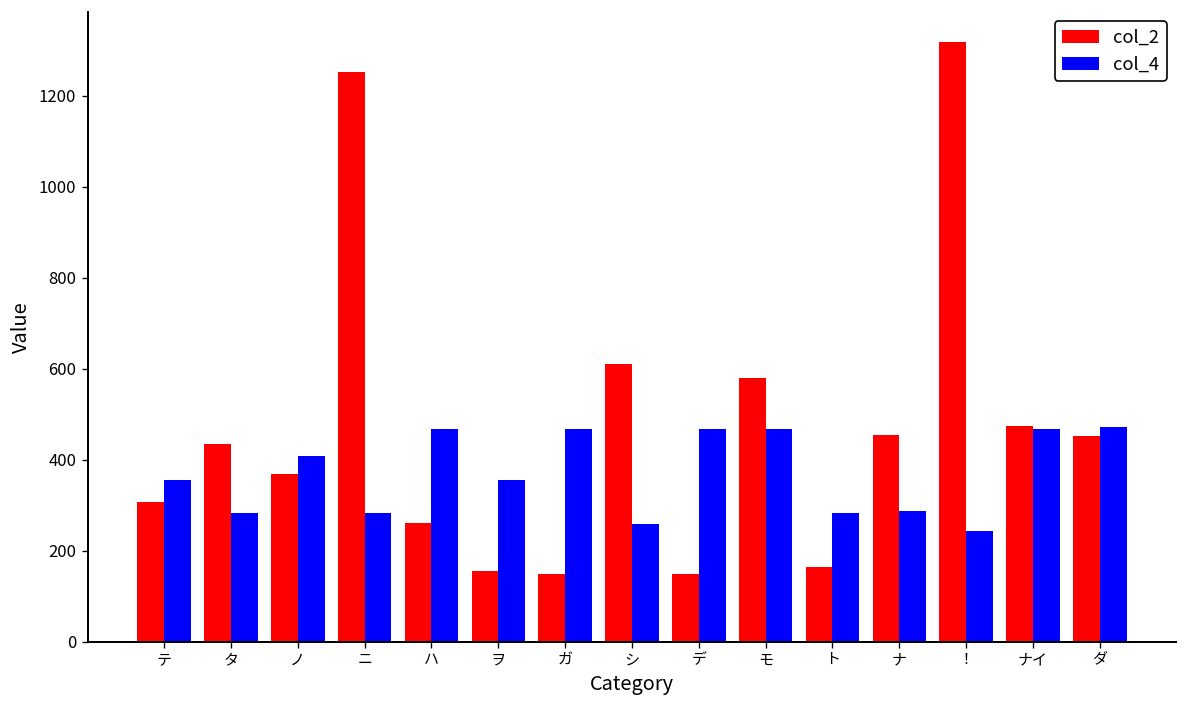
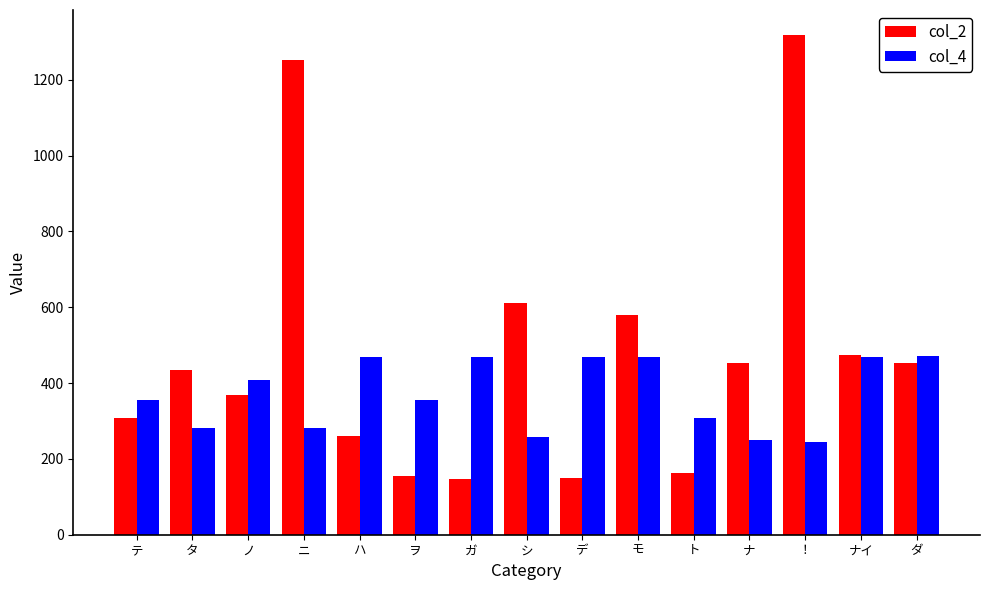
  {
    "col_2": {
      "テ": 310,
      "タ": 440,
      "ノ": 370,
      "ニ": 1250,
      "ハ": 260,
      "ヲ": 160,
      "ガ": 150,
      "シ": 610,
      "デ": 150,
      "モ": 580,
      "ト": 160,
      "ナ": 450,
      "！": 1320,
      "ナイ": 470,
      "ダ": 450
    },
    "col_4": {
      "テ": 360,
      "タ": 280,
      "ノ": 410,
      "ニ": 280,
      "ハ": 470,
      "ヲ": 360,
      "ガ": 470,
      "シ": 260,
      "デ": 470,
      "モ": 470,
-     "ト": 280,
-     "ナ": 290,
+     "ト": 310,
+     "ナ": 250,
      "！": 240,
      "ナイ": 470,
      "ダ": 470
    }
  }
